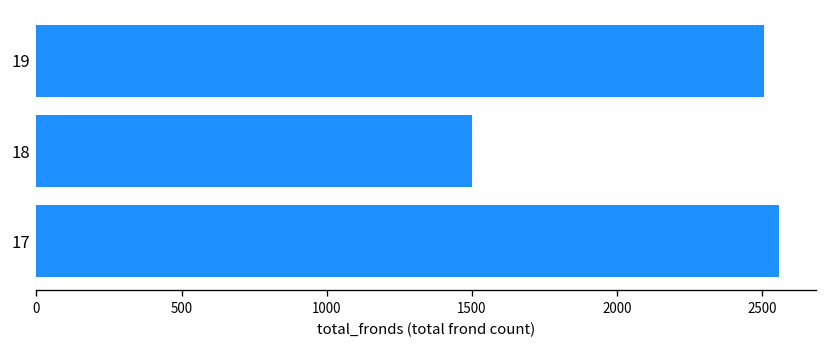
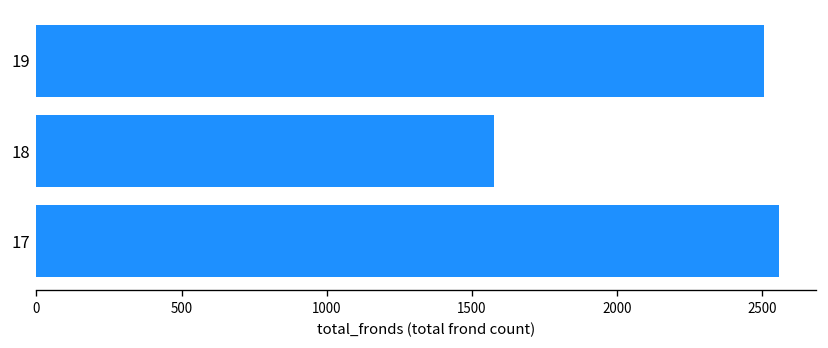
  {
    "19": 2510,
-   "18": 1500,
+   "18": 1580,
    "17": 2560
  }
